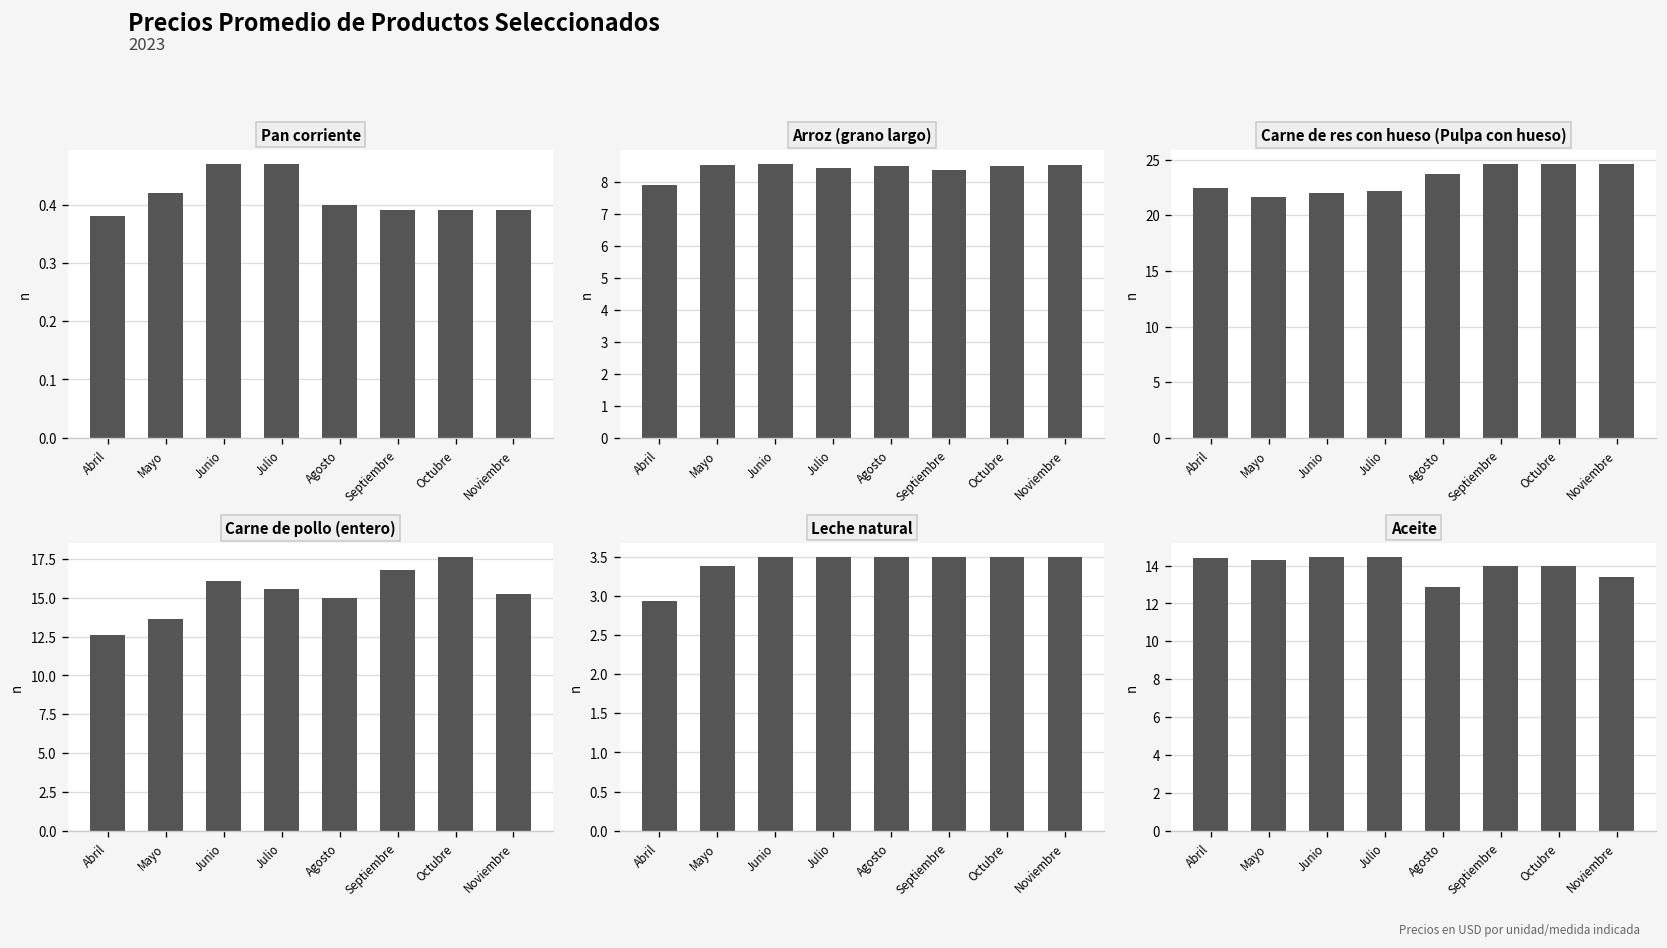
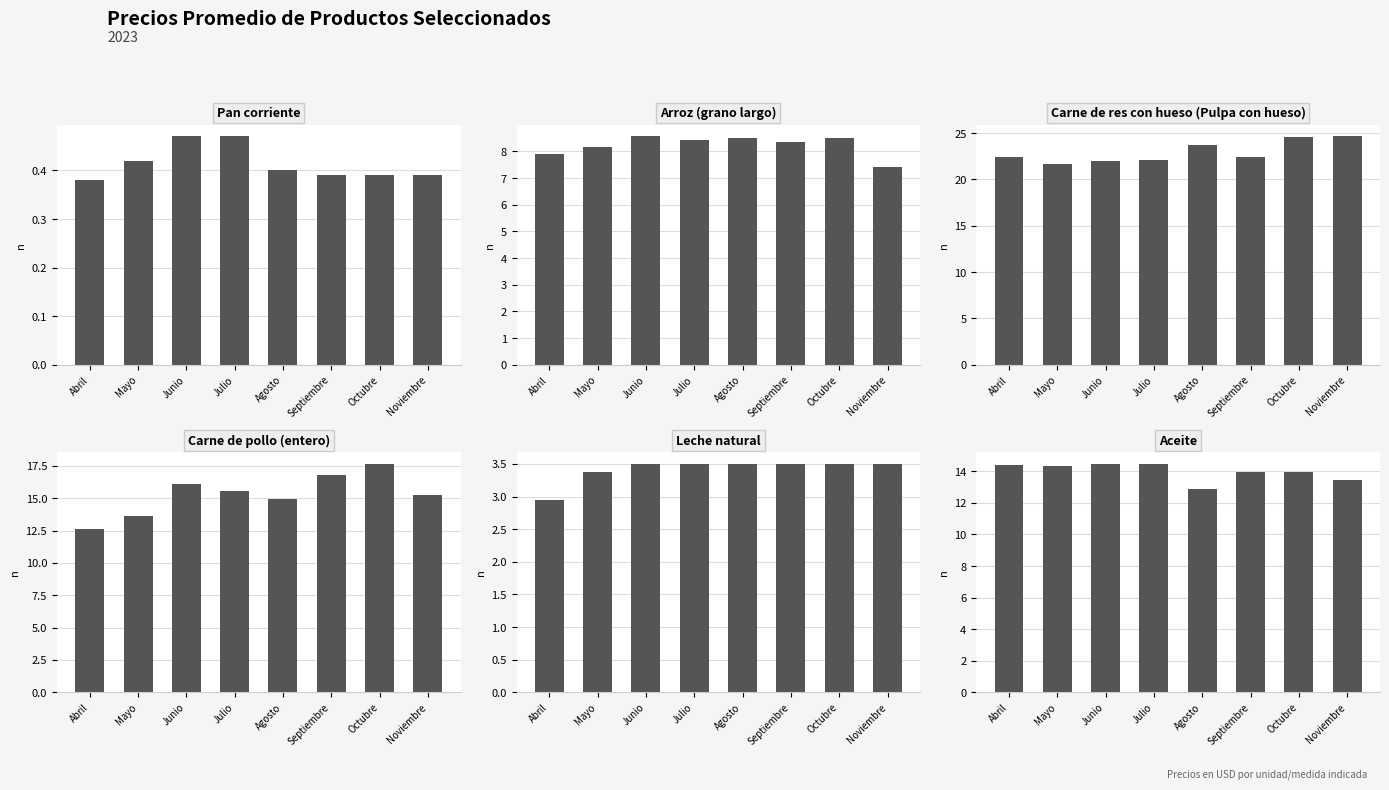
  {
    "Pan corriente": {
      "Abril": 0.38,
      "Mayo": 0.42,
      "Junio": 0.47,
      "Julio": 0.47,
      "Agosto": 0.40,
      "Septiembre": 0.39,
      "Octubre": 0.39,
      "Noviembre": 0.39
    },
    "Arroz (grano largo)": {
      "Abril": 7.9,
-     "Mayo": 8.5,
+     "Mayo": 8.2,
      "Junio": 8.6,
      "Julio": 8.4,
      "Agosto": 8.5,
      "Septiembre": 8.4,
      "Octubre": 8.5,
-     "Noviembre": 8.5
+     "Noviembre": 7.4
    },
    "Carne de res con hueso (Pulpa con hueso)": {
      "Abril": 22,
      "Mayo": 22,
      "Junio": 22,
      "Julio": 22,
      "Agosto": 24,
-     "Septiembre": 25,
+     "Septiembre": 22,
      "Octubre": 25,
      "Noviembre": 25
    },
    "Carne de pollo (entero)": {
      "Abril": 12.6,
      "Mayo": 13.6,
      "Junio": 16.1,
      "Julio": 15.6,
      "Agosto": 15.0,
      "Septiembre": 16.8,
      "Octubre": 17.7,
      "Noviembre": 15.2
    },
    "Leche natural": {
      "Abril": 2.9,
      "Mayo": 3.4,
      "Junio": 3.5,
      "Julio": 3.5,
      "Agosto": 3.5,
      "Septiembre": 3.5,
      "Octubre": 3.5,
      "Noviembre": 3.5
    },
    "Aceite": {
      "Abril": 14.4,
      "Mayo": 14.3,
      "Junio": 14.5,
      "Julio": 14.5,
      "Agosto": 12.9,
      "Septiembre": 14.0,
      "Octubre": 14.0,
      "Noviembre": 13.4
    }
  }
